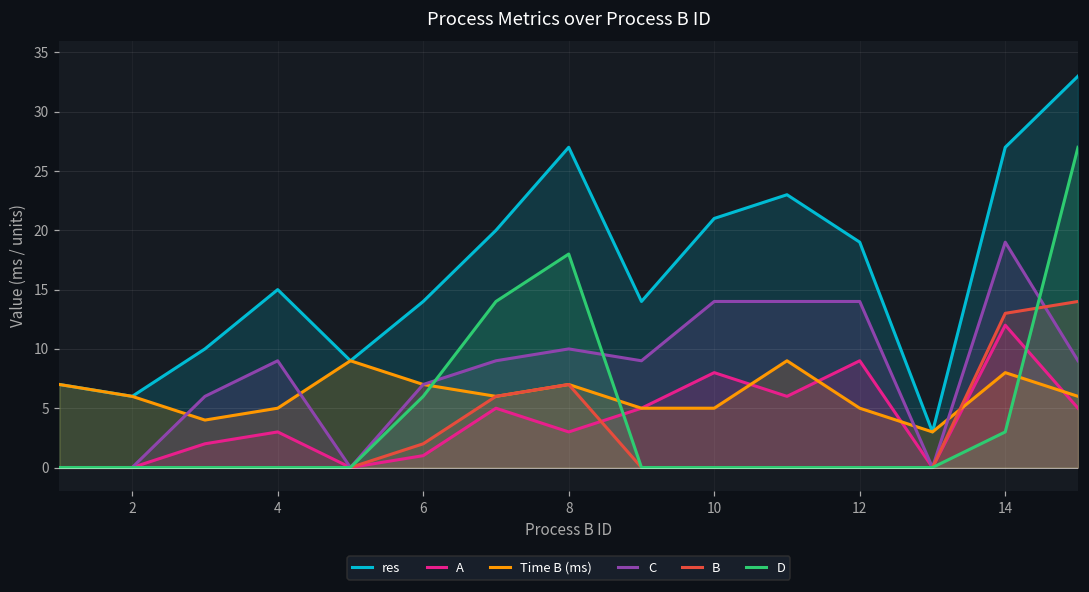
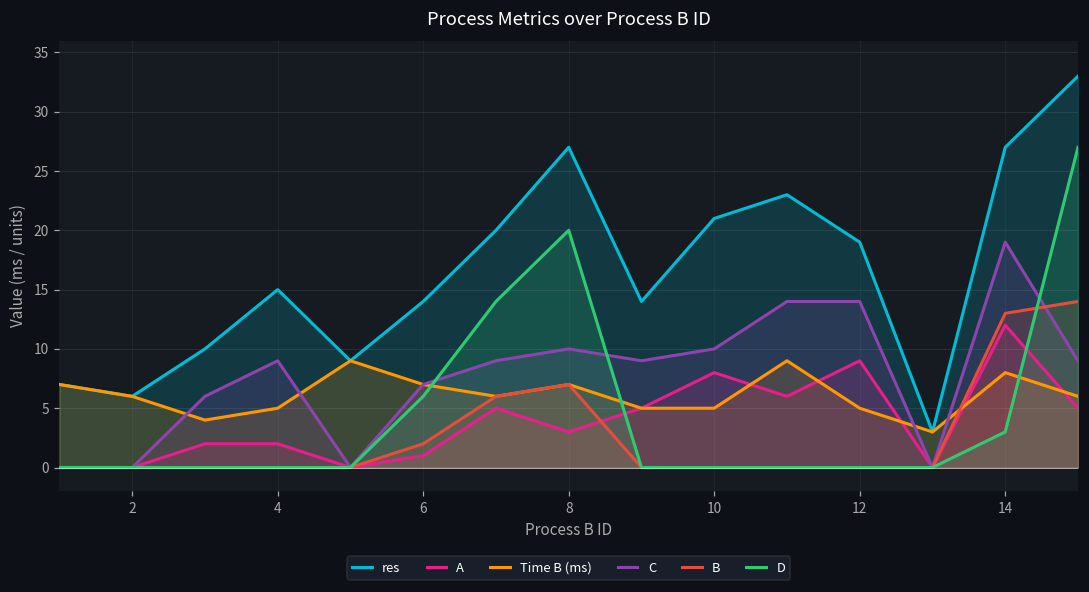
  {
    "res": {
      "4": 15,
      "6": 14,
      "8": 27,
      "10": 21,
      "12": 19,
      "14": 27
    },
    "A": {
-     "4": 3,
+     "4": 2,
      "6": 1,
      "8": 3,
      "10": 8,
      "12": 9,
      "14": 12
    },
    "Time B (ms)": {
      "4": 5,
      "10": 5,
      "12": 5,
      "14": 8
    },
    "C": {
      "4": 9,
      "8": 10,
-     "10": 14,
+     "10": 10,
      "12": 14,
      "14": 19
    },
    "B": {
      "6": 2,
      "14": 13
    },
    "D": {
      "6": 6,
-     "8": 18,
+     "8": 20,
      "14": 3
    }
  }
